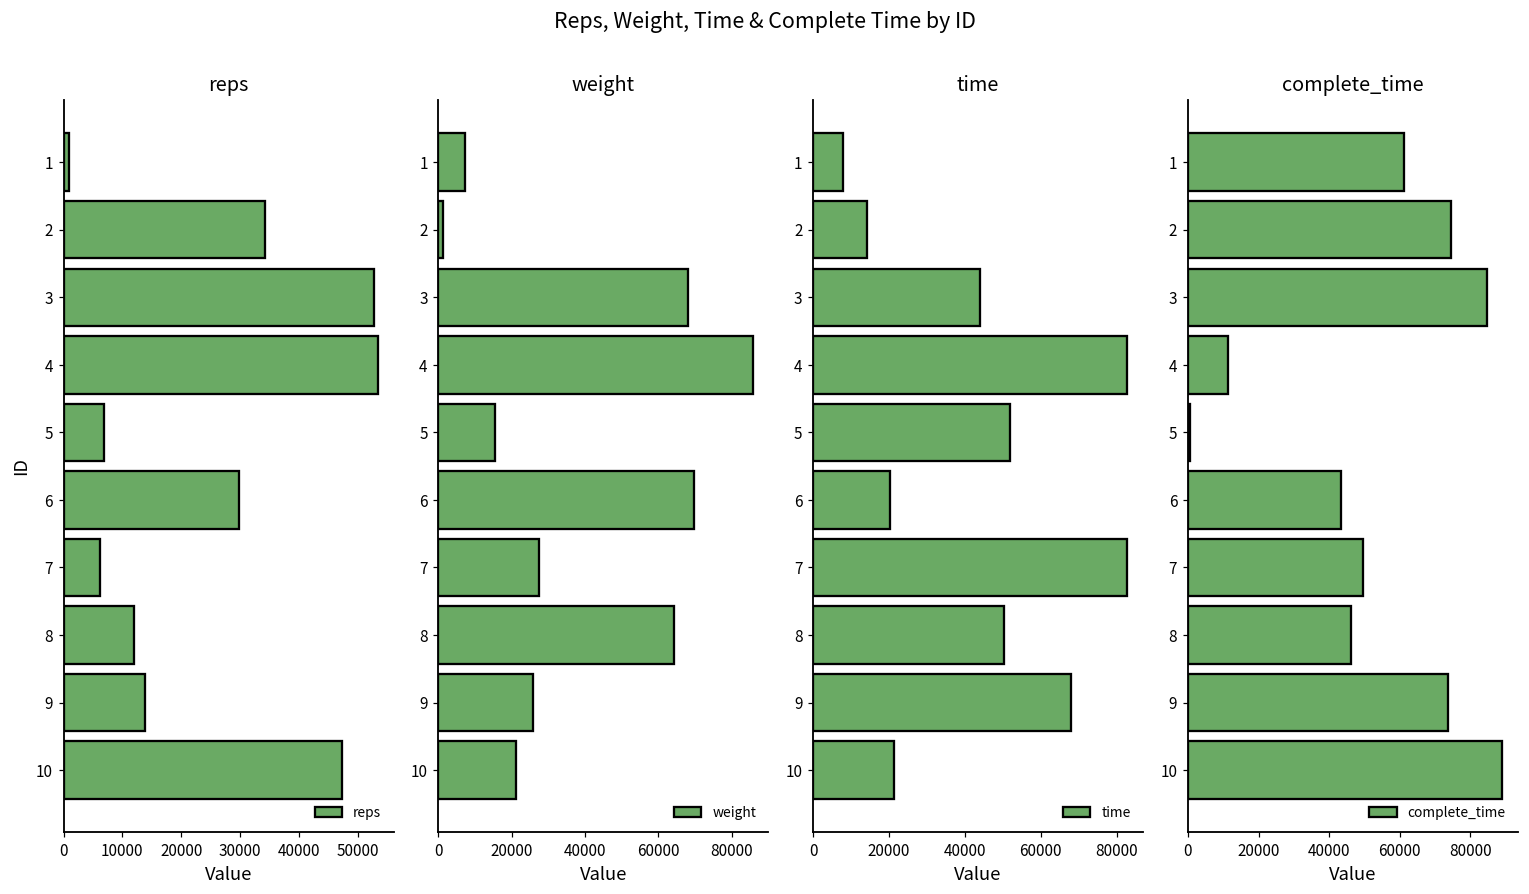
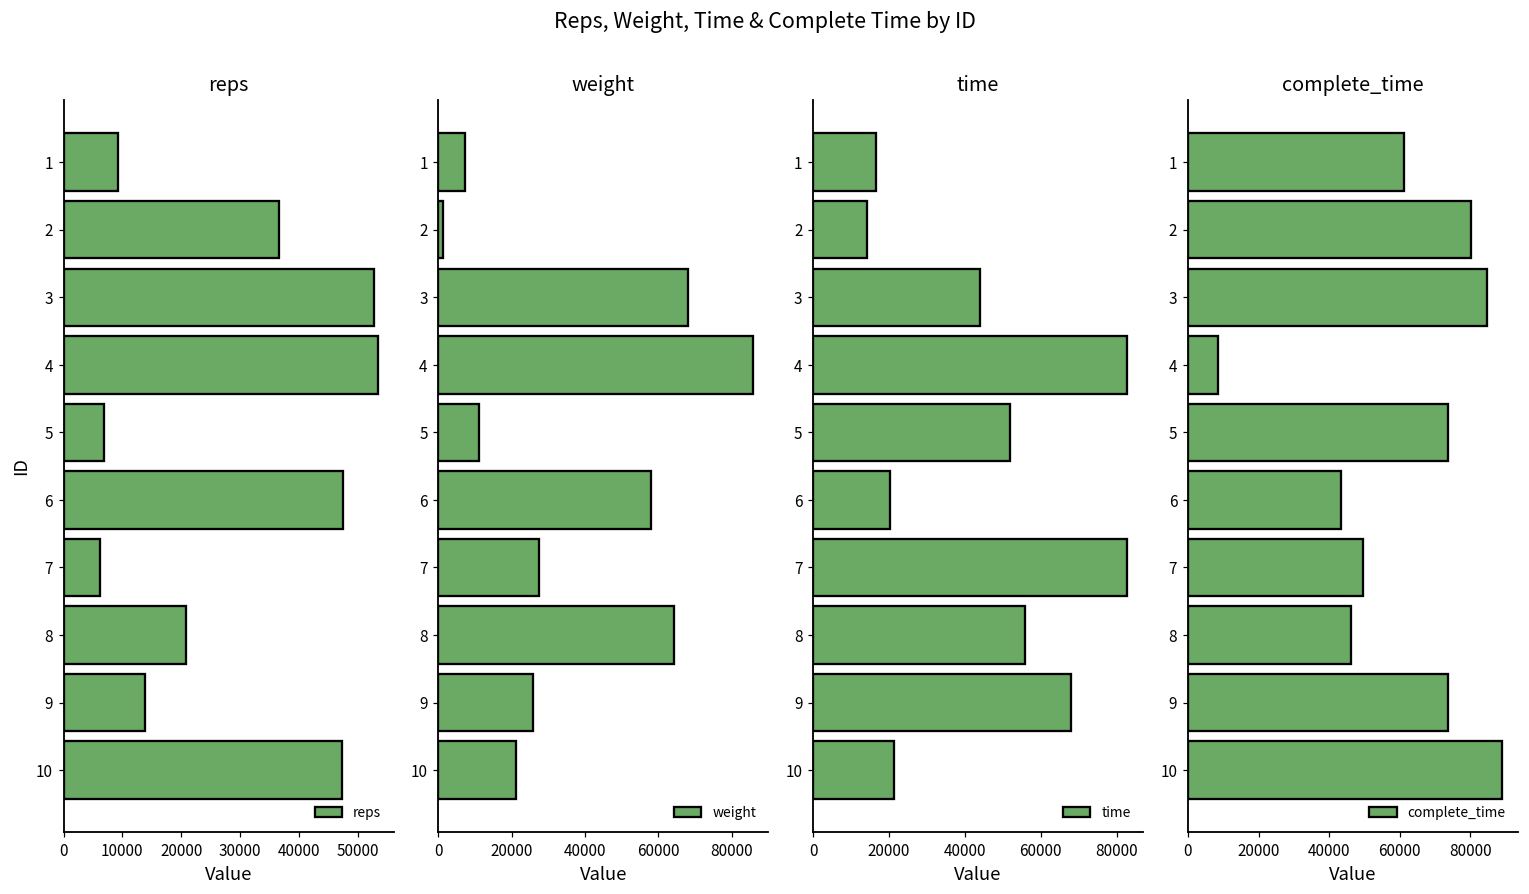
  {
    "reps": {
-     "1": 1000,
-     "2": 34000,
+     "1": 9000,
+     "2": 37000,
      "3": 53000,
      "4": 53000,
      "5": 7000,
-     "6": 30000,
+     "6": 48000,
      "7": 6000,
-     "8": 12000,
+     "8": 21000,
      "9": 14000,
      "10": 47000
    },
    "weight": {
      "1": 7000,
      "2": 1000,
      "3": 68000,
      "4": 86000,
-     "5": 15000,
-     "6": 70000,
+     "5": 11000,
+     "6": 58000,
      "7": 27000,
      "8": 64000,
      "9": 26000,
      "10": 21000
    },
    "time": {
-     "1": 8000,
+     "1": 17000,
      "2": 14000,
      "3": 44000,
      "4": 83000,
      "5": 52000,
      "6": 20000,
      "7": 83000,
-     "8": 50000,
+     "8": 56000,
      "9": 68000,
      "10": 21000
    },
    "complete_time": {
      "1": 61000,
-     "2": 75000,
+     "2": 80000,
      "3": 85000,
-     "4": 11000,
-     "5": 0,
+     "4": 9000,
+     "5": 74000,
      "6": 43000,
      "7": 49000,
      "8": 46000,
      "9": 74000,
      "10": 89000
    }
  }
